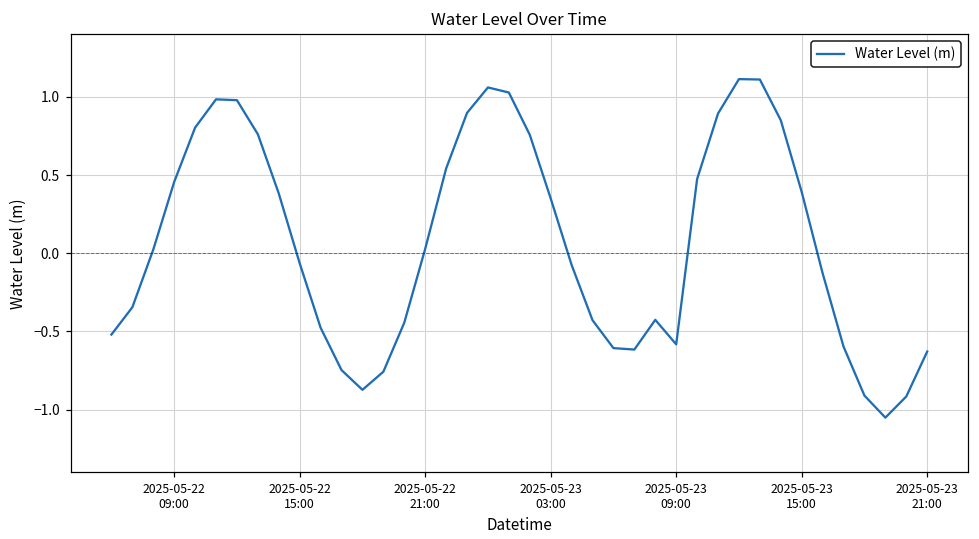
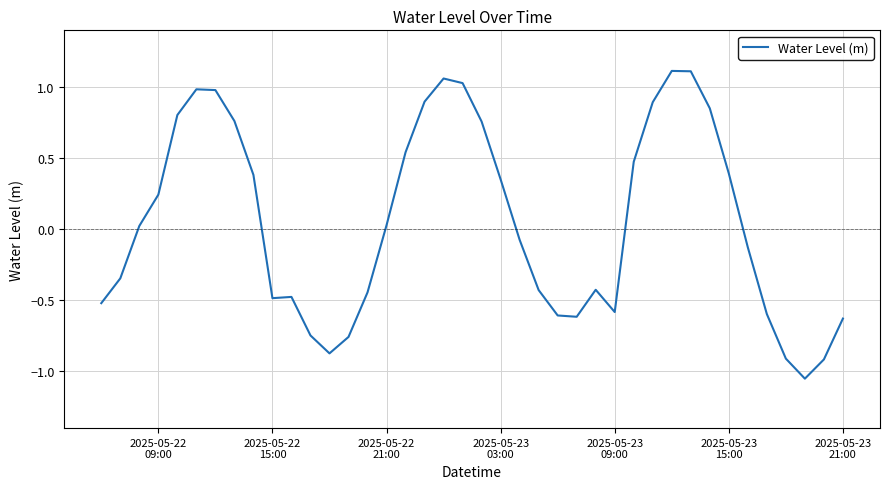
  {
-   "2025-05-22 09:00": 0.46,
-   "2025-05-22 15:00": -0.06,
+   "2025-05-22 09:00": 0.24,
+   "2025-05-22 15:00": -0.49,
    "2025-05-22 21:00": 0.03,
    "2025-05-23 03:00": 0.35,
    "2025-05-23 09:00": -0.58,
    "2025-05-23 15:00": 0.39,
    "2025-05-23 21:00": -0.63
  }
